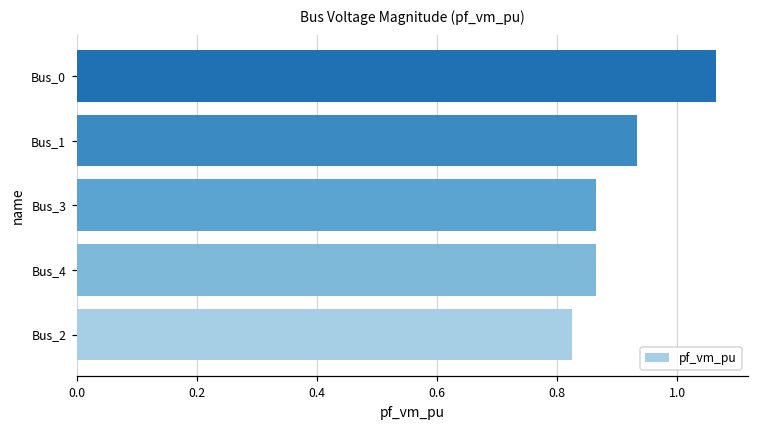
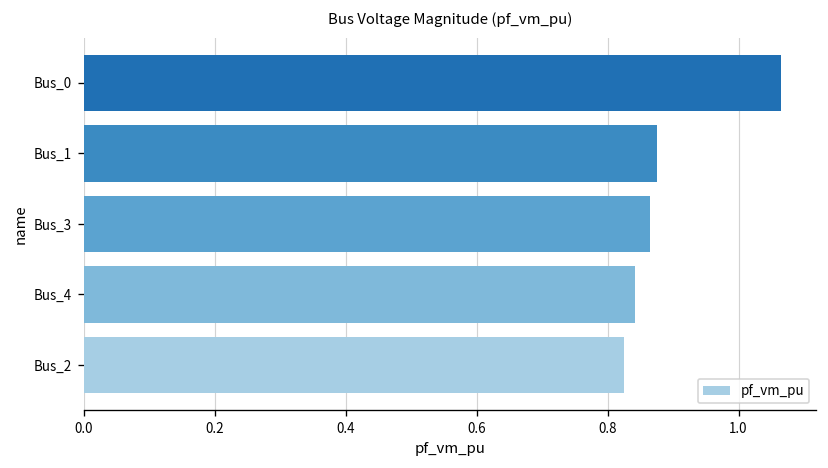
  {
    "Bus_0": 1.06,
-   "Bus_1": 0.93,
+   "Bus_1": 0.87,
    "Bus_3": 0.87,
-   "Bus_4": 0.87,
+   "Bus_4": 0.84,
    "Bus_2": 0.82
  }
